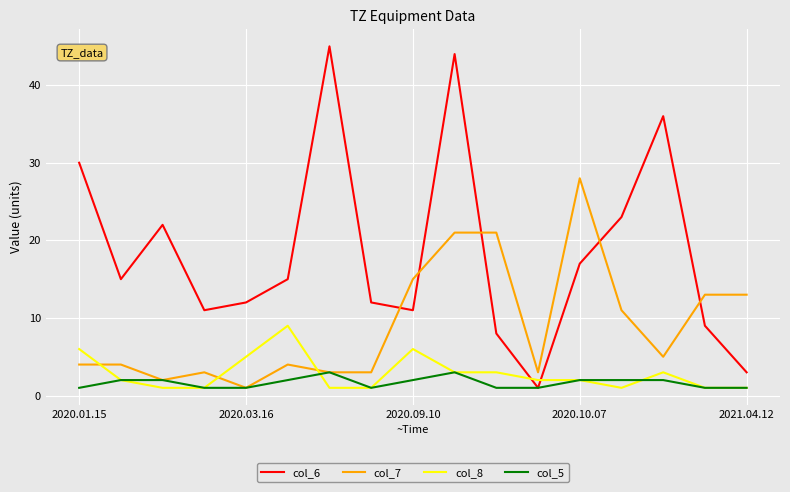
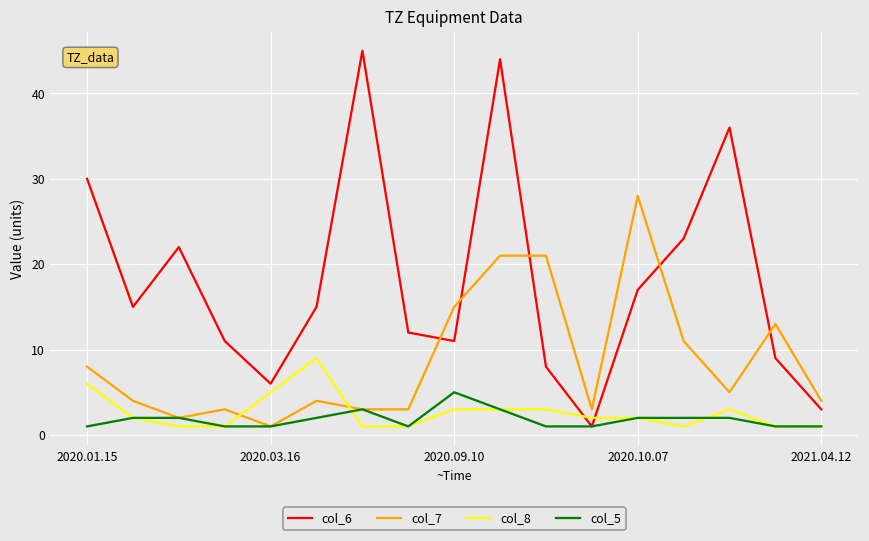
  {
    "col_6": {
      "2020.01.15": 30,
-     "2020.03.16": 12,
+     "2020.03.16": 6,
      "2020.09.10": 11,
      "2021.04.12": 3
    },
    "col_7": {
-     "2020.01.15": 4,
+     "2020.01.15": 8,
      "2020.09.10": 15,
-     "2021.04.12": 13
+     "2021.04.12": 4
    },
    "col_8": {
      "2020.01.15": 6,
      "2020.03.16": 5,
-     "2020.09.10": 6
+     "2020.09.10": 3
    },
    "col_5": {
      "2020.01.15": 1,
-     "2020.09.10": 2
+     "2020.09.10": 5
    }
  }
